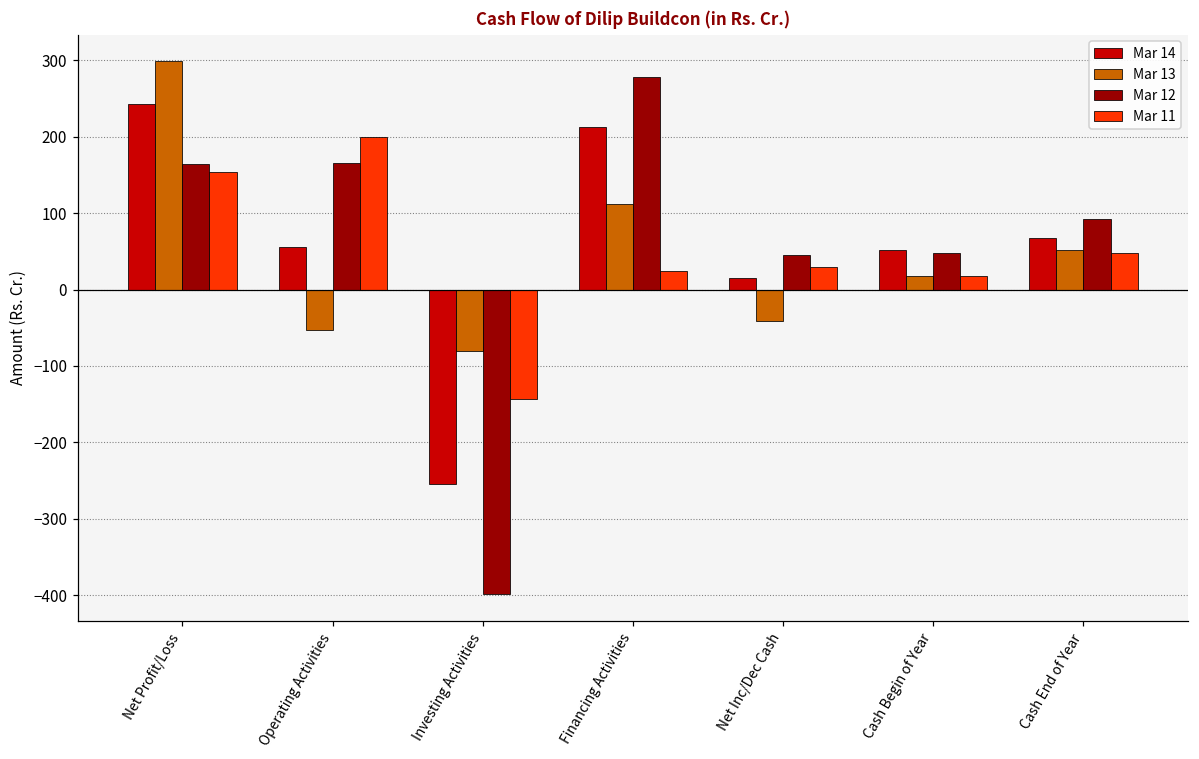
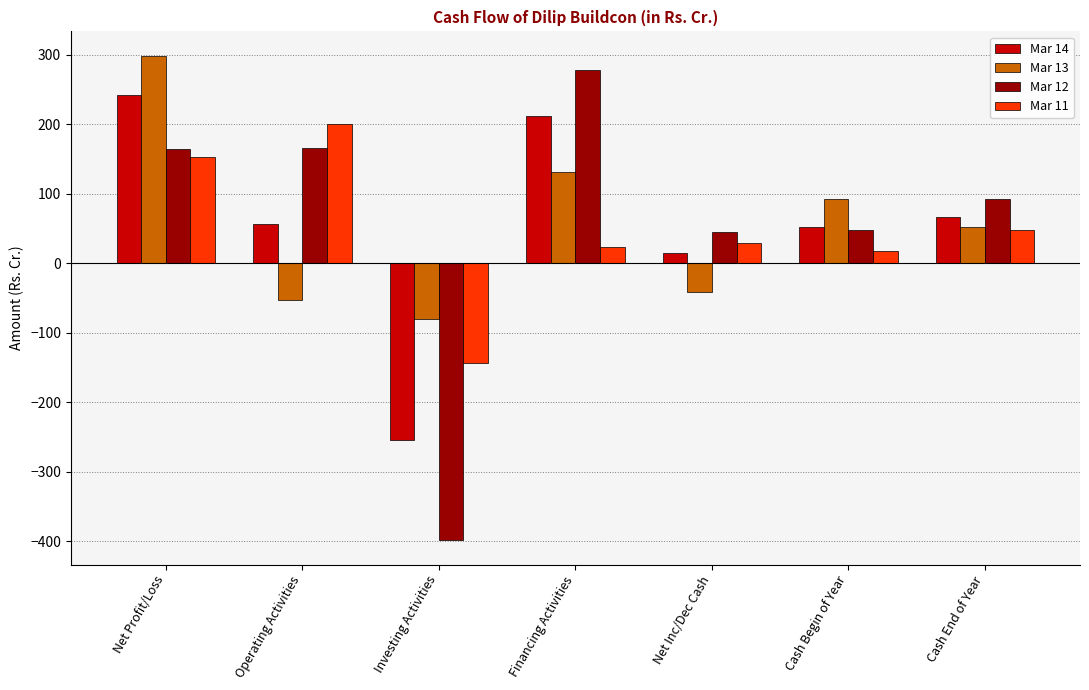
  {
    "Mar 13": {
      "Net Profit/Loss": 300,
      "Operating Activities": -50,
      "Investing Activities": -80,
-     "Financing Activities": 110,
+     "Financing Activities": 130,
      "Net Inc/Dec Cash": -40,
-     "Cash Begin of Year": 20,
+     "Cash Begin of Year": 90,
      "Cash End of Year": 50
    },
    "Mar 11": {
      "Net Profit/Loss": 150,
      "Operating Activities": 200,
      "Investing Activities": -140,
      "Financing Activities": 20,
      "Net Inc/Dec Cash": 30,
      "Cash Begin of Year": 20,
      "Cash End of Year": 50
    }
  }
